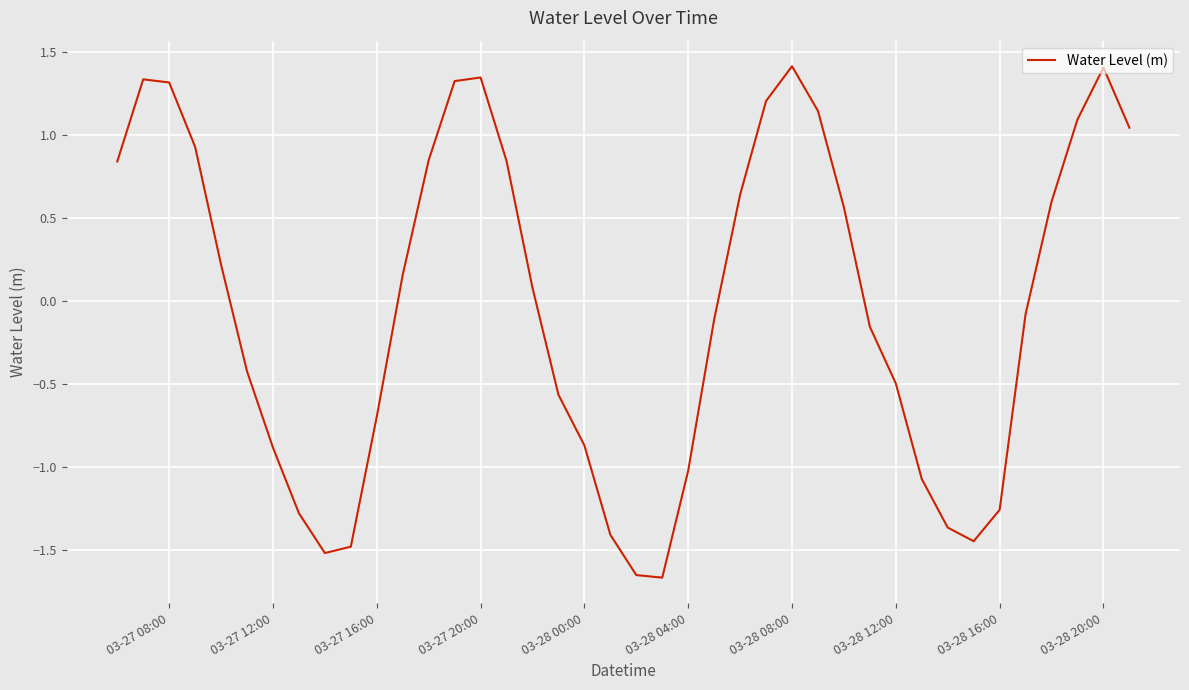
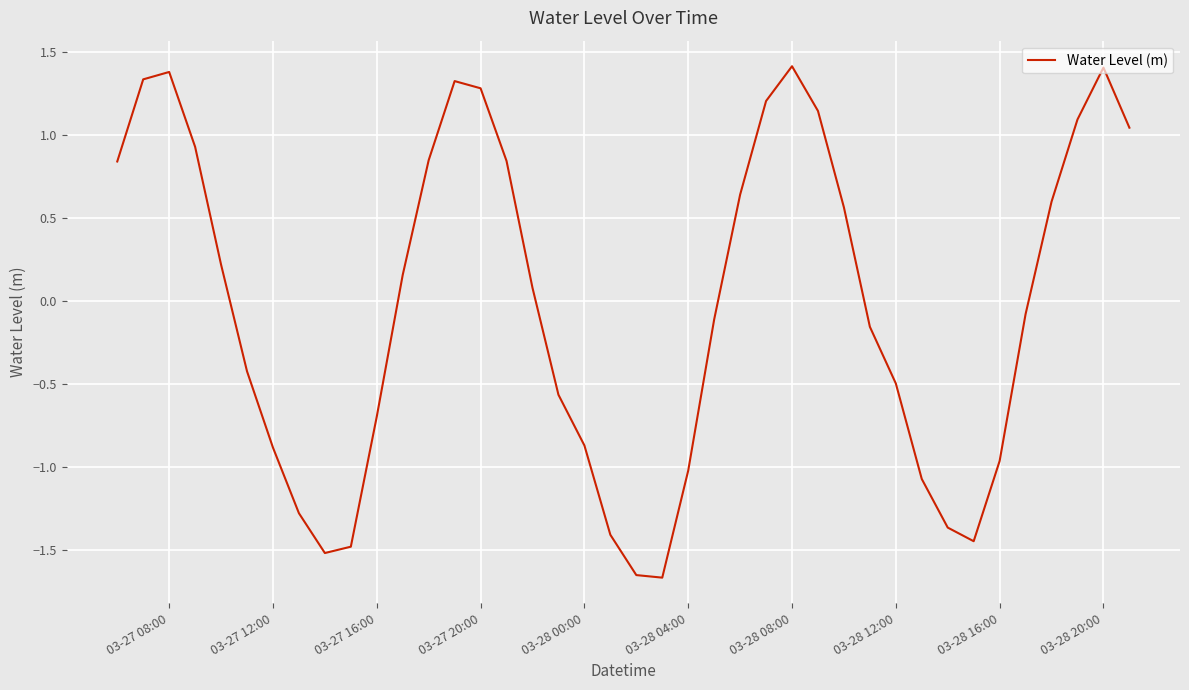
  {
-   "03-27 08:00": 1.32,
+   "03-27 08:00": 1.38,
    "03-27 12:00": -0.88,
    "03-27 16:00": -0.70,
-   "03-27 20:00": 1.35,
+   "03-27 20:00": 1.28,
    "03-28 00:00": -0.87,
    "03-28 04:00": -1.02,
    "03-28 08:00": 1.41,
    "03-28 12:00": -0.50,
-   "03-28 16:00": -1.26
+   "03-28 16:00": -0.96
  }
